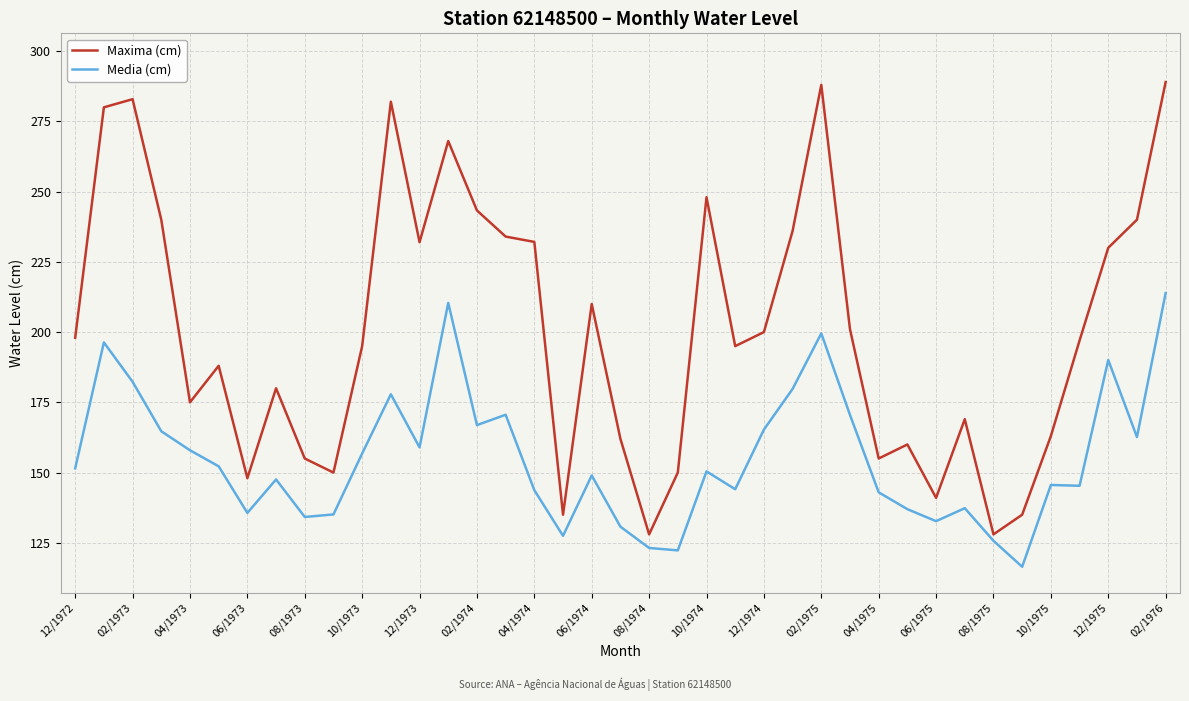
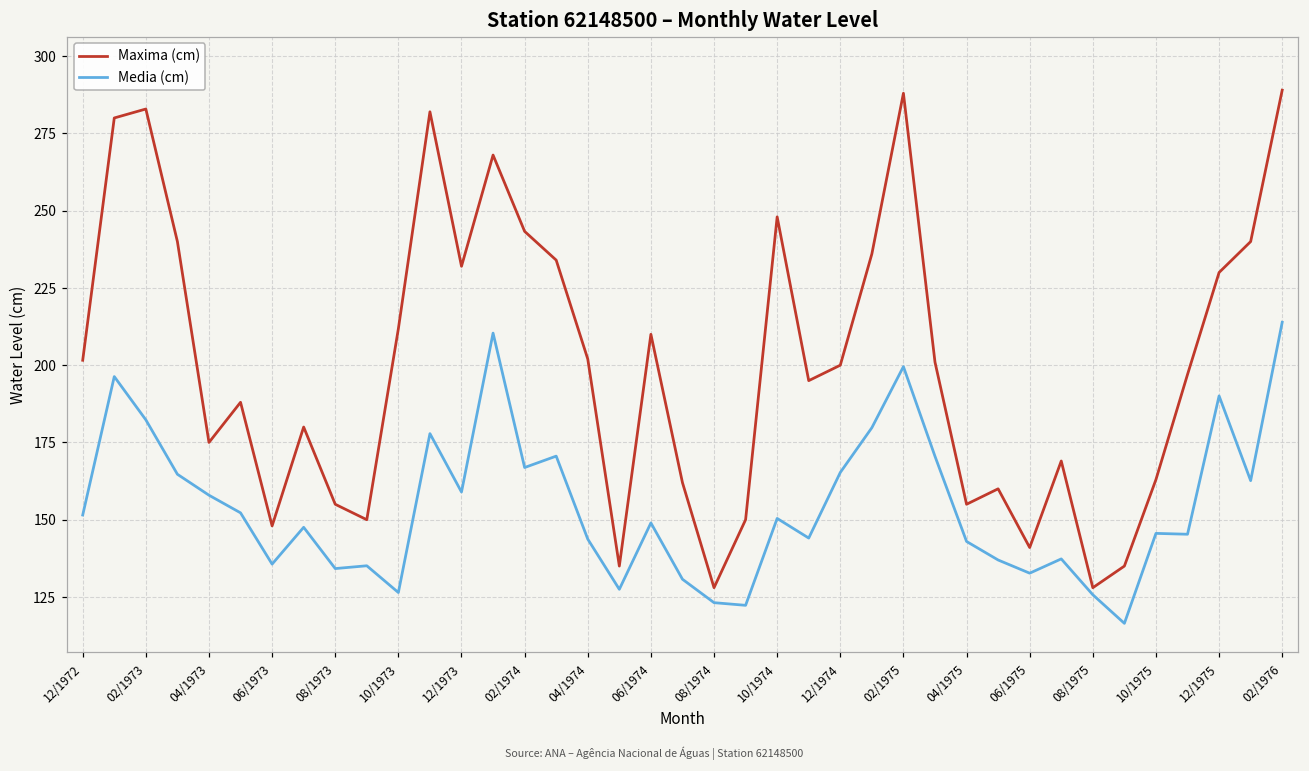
  {
    "Maxima (cm)": {
-     "12/1972": 198,
+     "12/1972": 202,
      "02/1973": 283,
      "04/1973": 175,
      "06/1973": 148,
      "08/1973": 155,
-     "10/1973": 195,
+     "10/1973": 212,
      "12/1973": 232,
      "02/1974": 243,
-     "04/1974": 232,
+     "04/1974": 202,
      "06/1974": 210,
      "08/1974": 128,
      "10/1974": 248,
      "12/1974": 200,
      "02/1975": 288,
      "04/1975": 155,
      "06/1975": 141,
      "08/1975": 128,
      "10/1975": 163,
      "12/1975": 230,
      "02/1976": 289
    },
    "Media (cm)": {
      "12/1972": 152,
      "02/1973": 182,
      "04/1973": 158,
      "06/1973": 136,
      "08/1973": 134,
-     "10/1973": 157,
+     "10/1973": 126,
      "12/1973": 159,
      "02/1974": 167,
      "04/1974": 144,
      "06/1974": 149,
      "08/1974": 123,
      "10/1974": 150,
      "12/1974": 165,
      "02/1975": 200,
      "04/1975": 143,
      "06/1975": 133,
      "08/1975": 126,
      "10/1975": 146,
      "12/1975": 190,
      "02/1976": 214
    }
  }
